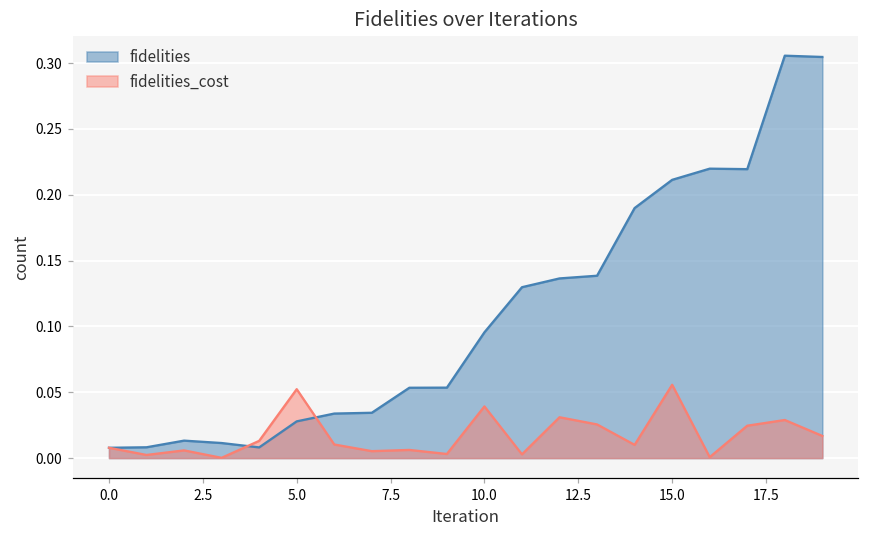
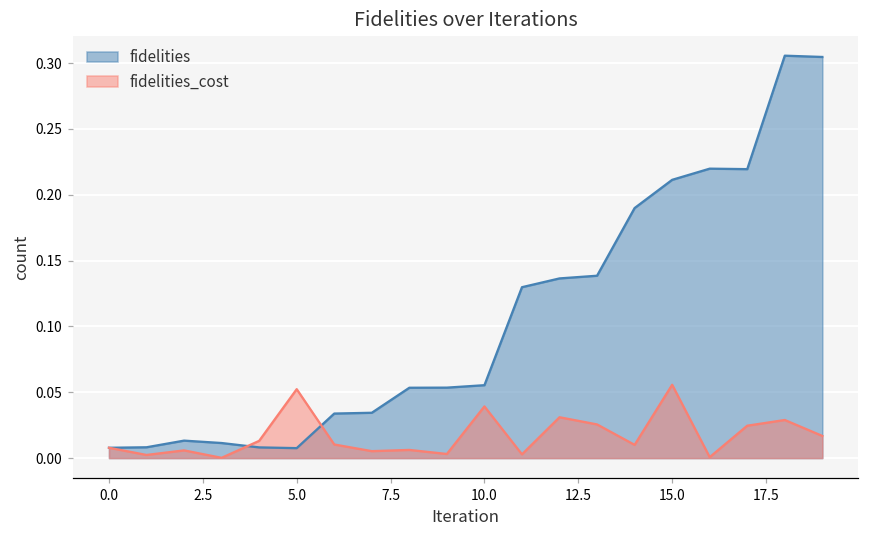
  {
    "fidelities": {
-     "5.0": 0.028,
-     "10.0": 0.096,
+     "5.0": 0.008,
+     "10.0": 0.055,
      "15.0": 0.211
    },
    "fidelities_cost": {
      "5.0": 0.052,
      "10.0": 0.039,
      "15.0": 0.056
    }
  }
